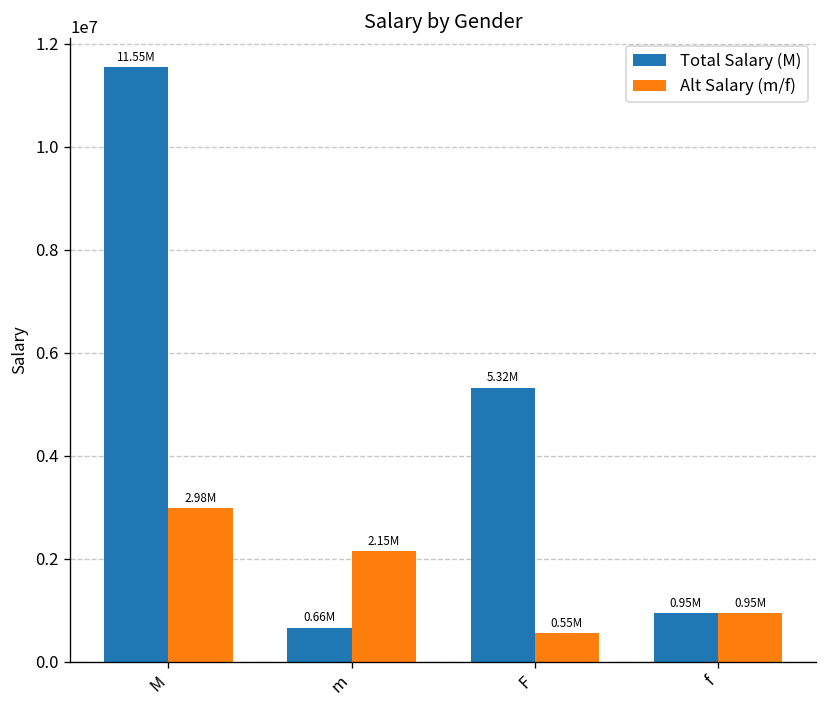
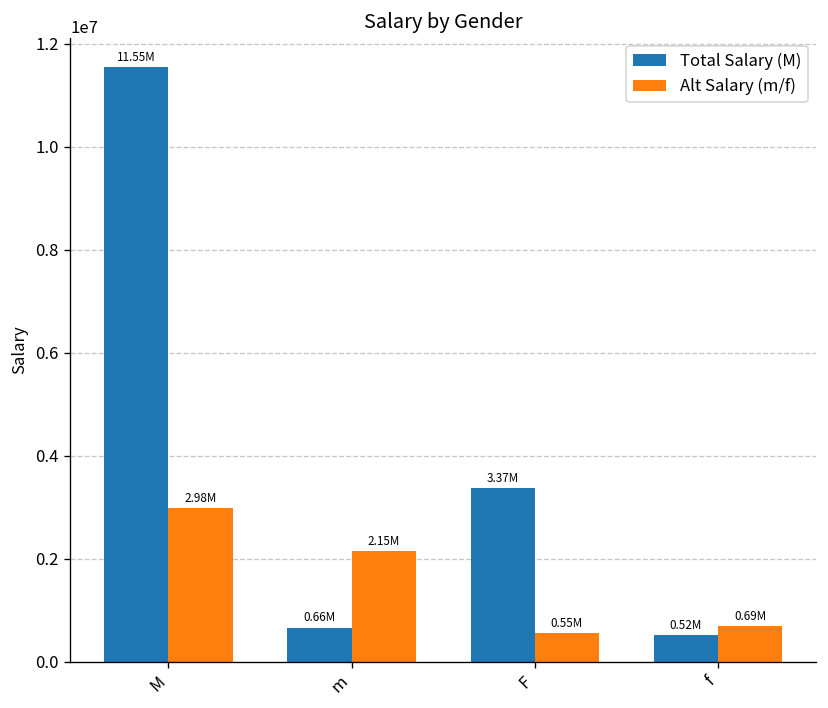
  {
    "Total Salary (M)": {
      "M": "11.55M",
      "m": "0.66M",
-     "F": "5.32M",
-     "f": "0.95M"
+     "F": "3.37M",
+     "f": "0.52M"
    },
    "Alt Salary (m/f)": {
      "M": "2.98M",
      "m": "2.15M",
      "F": "0.55M",
-     "f": "0.95M"
+     "f": "0.69M"
    }
  }
